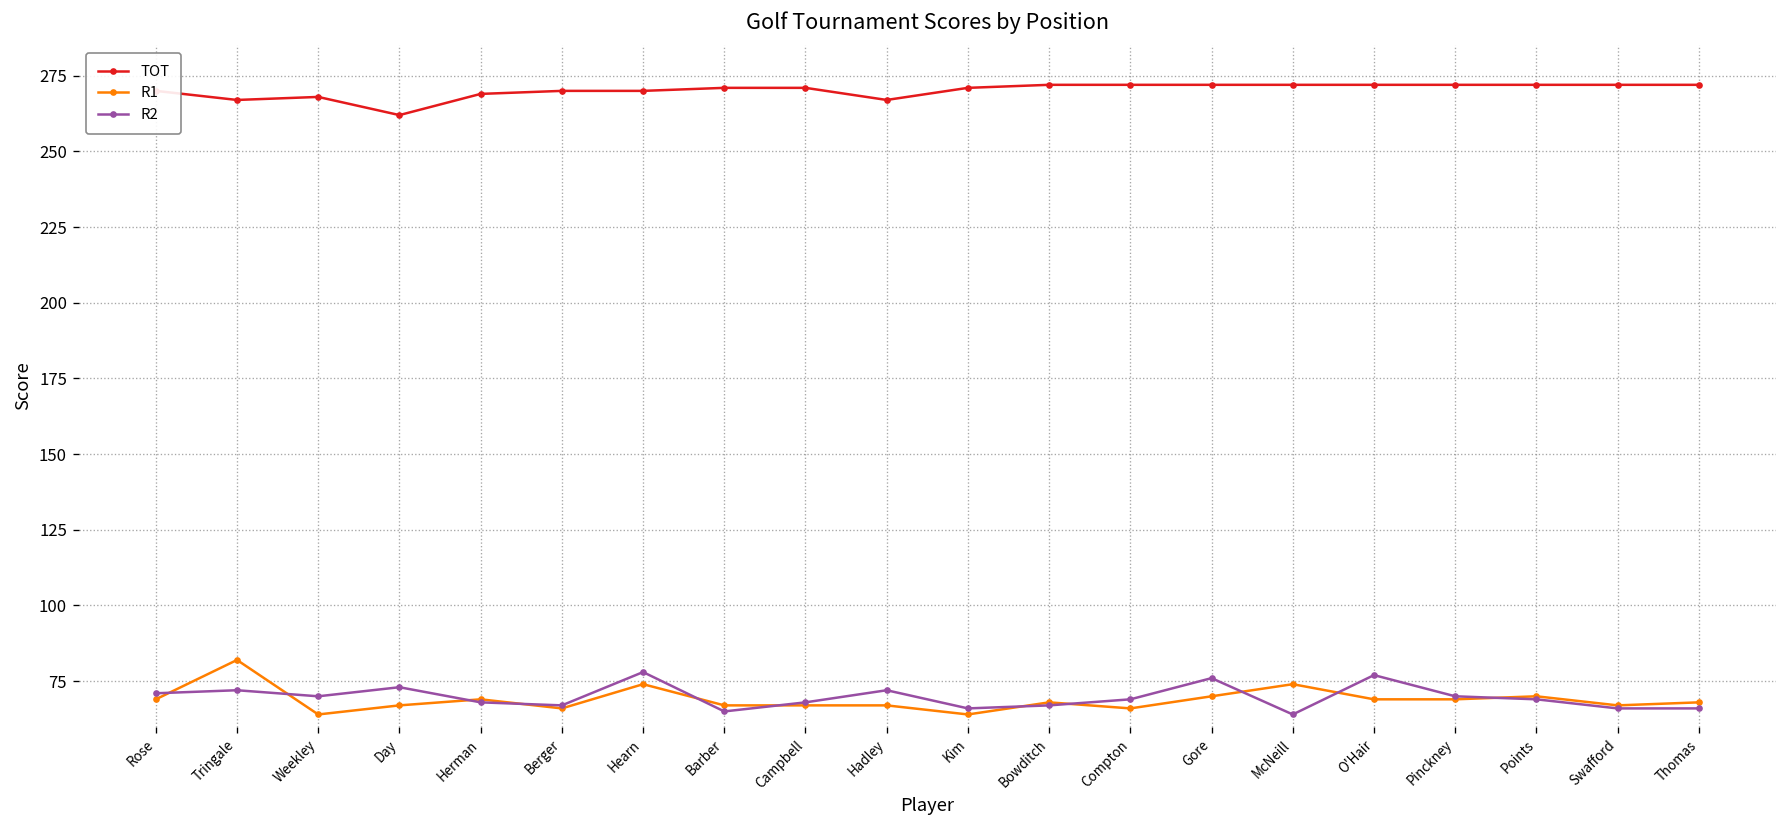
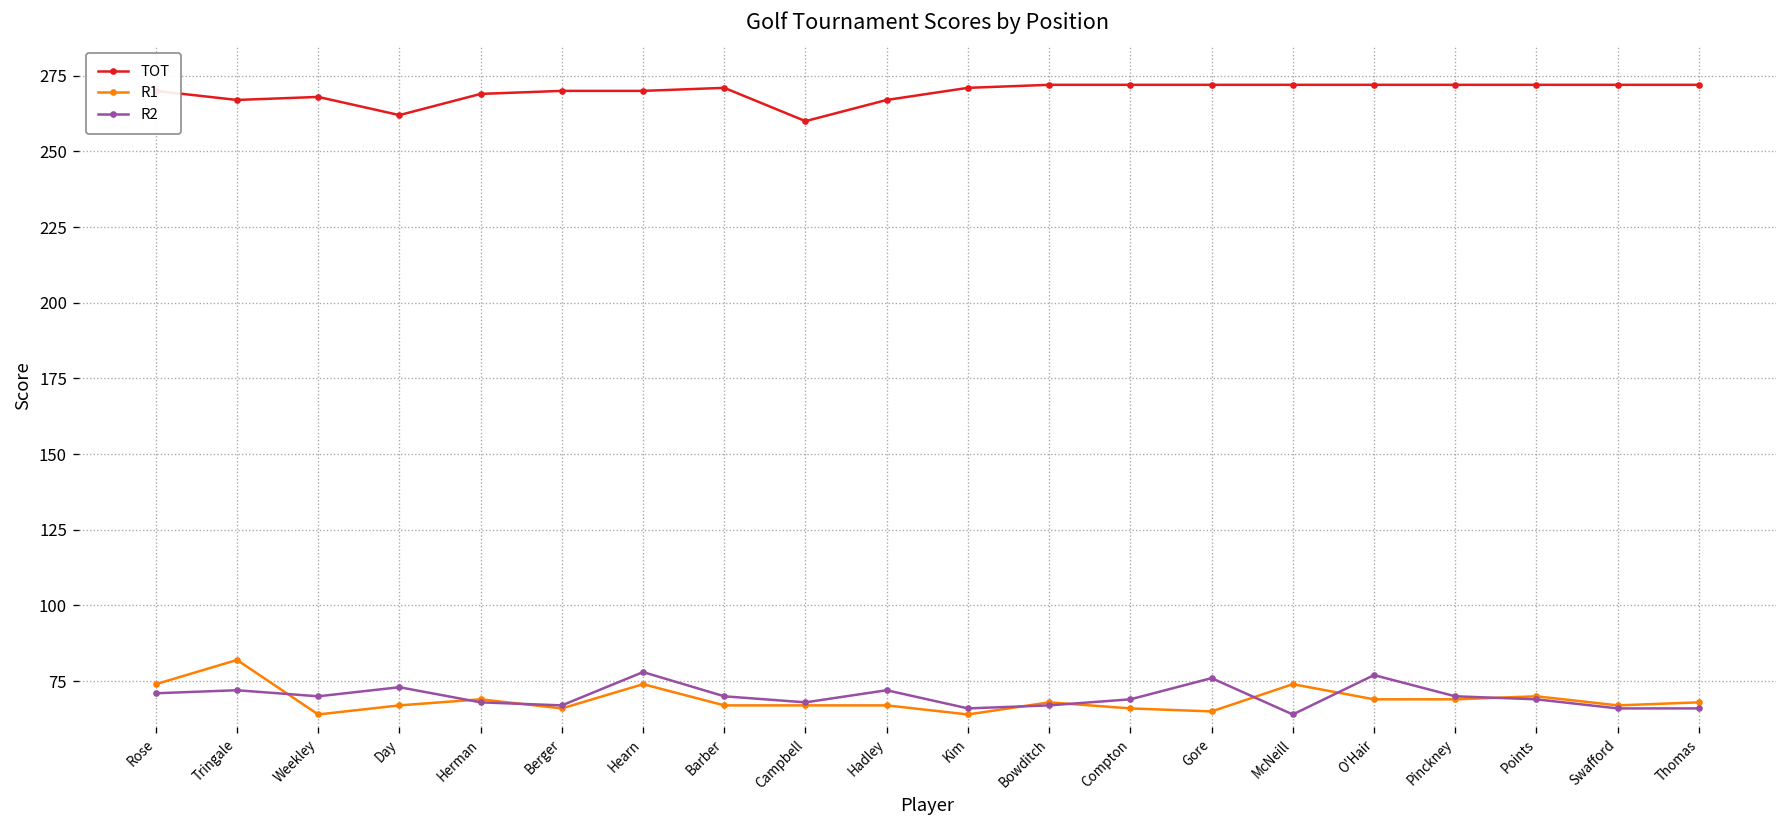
  {
    "TOT": {
      "Tringale": 267,
      "Weekley": 268,
      "Day": 262,
      "Herman": 269,
      "Berger": 270,
      "Hearn": 270,
      "Barber": 271,
-     "Campbell": 271,
+     "Campbell": 260,
      "Hadley": 267,
      "Kim": 271,
      "Bowditch": 272,
      "Compton": 272,
      "Gore": 272,
      "McNeill": 272,
      "O'Hair": 272,
      "Pinckney": 272,
      "Points": 272,
      "Swafford": 272,
      "Thomas": 272
    },
    "R1": {
-     "Rose": 69,
+     "Rose": 74,
      "Tringale": 82,
      "Weekley": 64,
      "Day": 67,
      "Hearn": 74,
      "Barber": 67,
      "Hadley": 67,
      "Kim": 64,
      "Compton": 66,
-     "Gore": 70,
+     "Gore": 65,
      "McNeill": 74,
      "O'Hair": 69,
      "Pinckney": 69,
      "Points": 70,
      "Thomas": 68
    },
    "R2": {
      "Rose": 71,
      "Tringale": 72,
      "Weekley": 70,
      "Day": 73,
      "Hearn": 78,
-     "Barber": 65,
+     "Barber": 70,
      "Hadley": 72,
      "Kim": 66,
      "Compton": 69,
      "Gore": 76,
      "McNeill": 64,
      "O'Hair": 77,
      "Pinckney": 70,
      "Points": 69,
      "Thomas": 66
    }
  }
